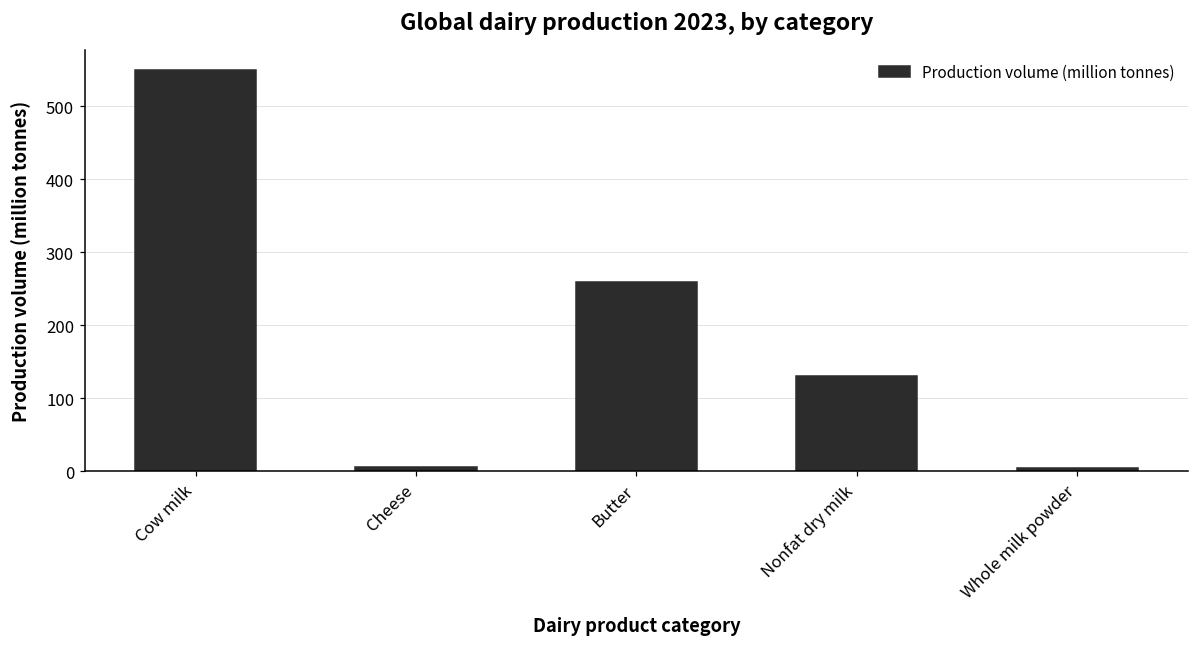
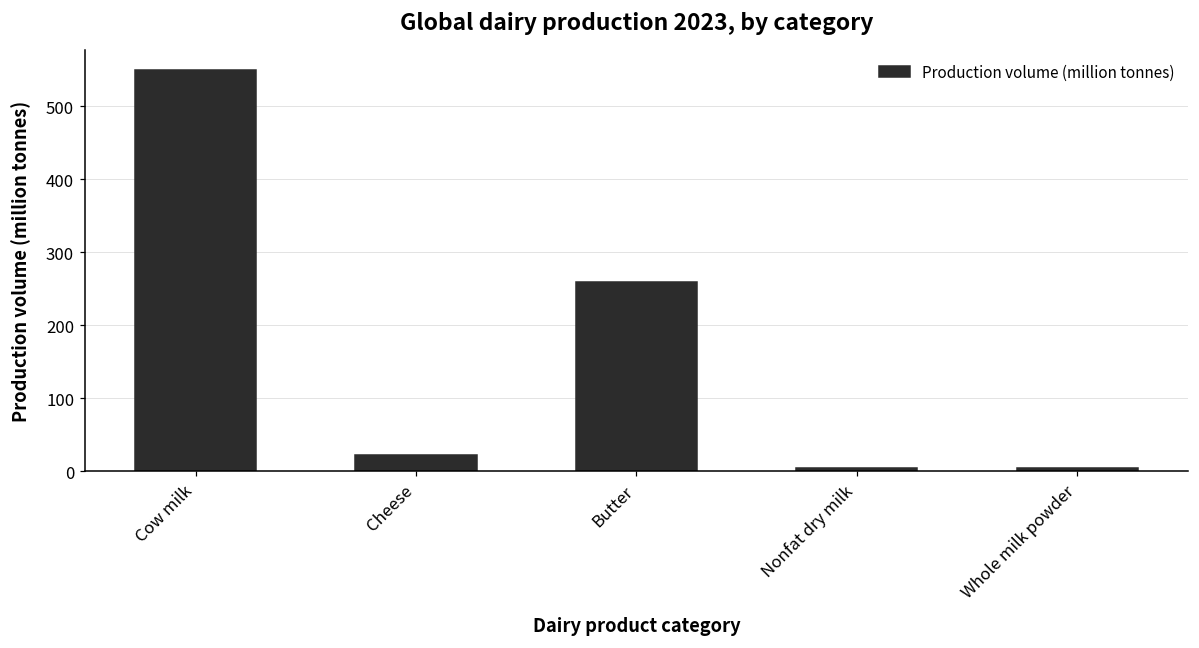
  {
    "Cow milk": 550,
-   "Cheese": 10,
+   "Cheese": 20,
    "Butter": 260,
-   "Nonfat dry milk": 130,
+   "Nonfat dry milk": 0,
    "Whole milk powder": 0
  }
